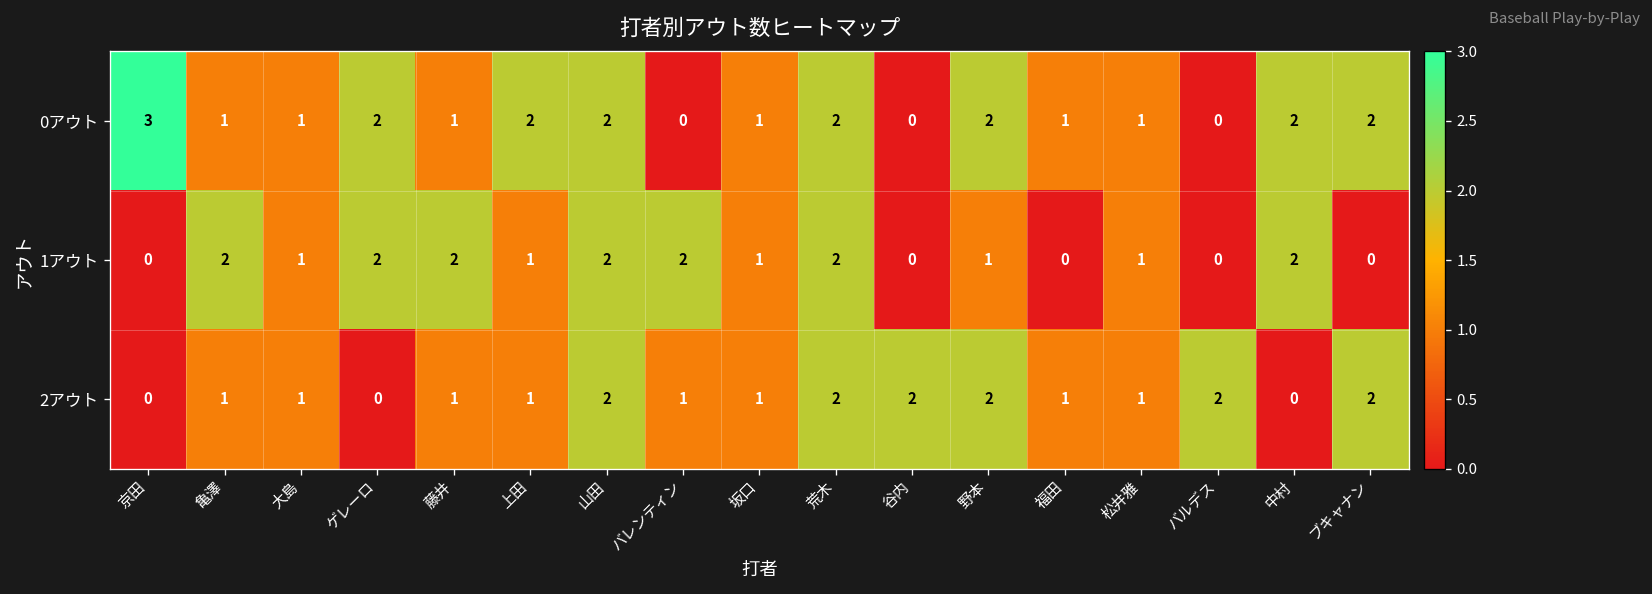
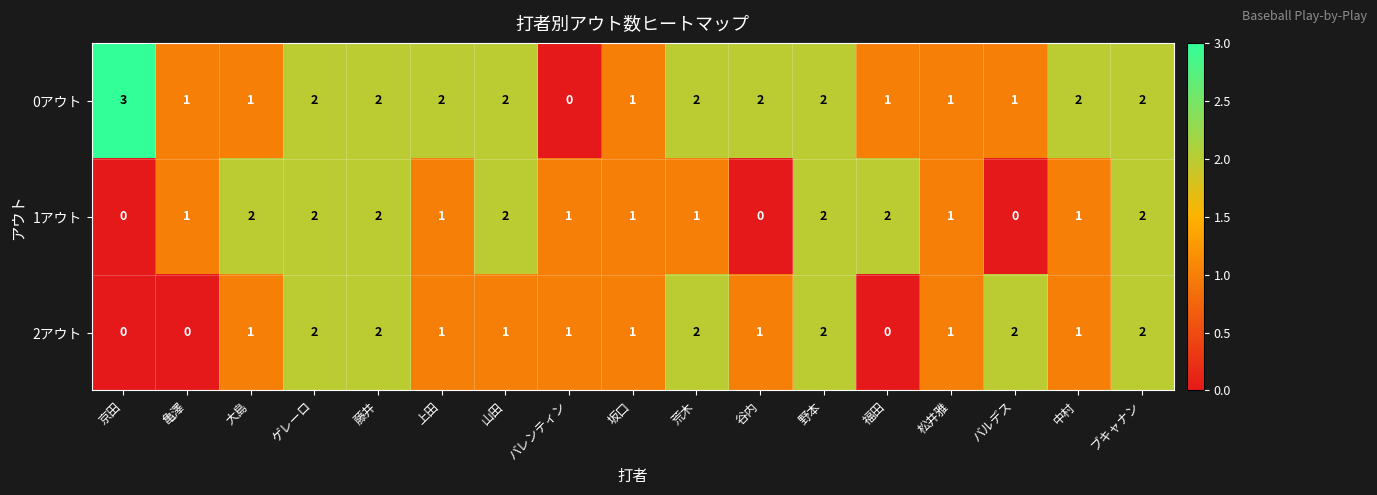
  {
    "0アウト": {
      "京田": 3,
      "亀澤": 1,
      "大島": 1,
      "ゲレーロ": 2,
-     "藤井": 1,
+     "藤井": 2,
      "上田": 2,
      "山田": 2,
      "バレンティン": 0,
      "坂口": 1,
      "荒木": 2,
-     "谷内": 0,
+     "谷内": 2,
      "野本": 2,
      "福田": 1,
      "松井雅": 1,
-     "バルデス": 0,
+     "バルデス": 1,
      "中村": 2,
      "ブキャナン": 2
    },
    "1アウト": {
      "京田": 0,
-     "亀澤": 2,
-     "大島": 1,
+     "亀澤": 1,
+     "大島": 2,
      "ゲレーロ": 2,
      "藤井": 2,
      "上田": 1,
      "山田": 2,
-     "バレンティン": 2,
+     "バレンティン": 1,
      "坂口": 1,
-     "荒木": 2,
+     "荒木": 1,
      "谷内": 0,
-     "野本": 1,
-     "福田": 0,
+     "野本": 2,
+     "福田": 2,
      "松井雅": 1,
      "バルデス": 0,
-     "中村": 2,
-     "ブキャナン": 0
+     "中村": 1,
+     "ブキャナン": 2
    },
    "2アウト": {
      "京田": 0,
-     "亀澤": 1,
+     "亀澤": 0,
      "大島": 1,
-     "ゲレーロ": 0,
-     "藤井": 1,
+     "ゲレーロ": 2,
+     "藤井": 2,
      "上田": 1,
-     "山田": 2,
+     "山田": 1,
      "バレンティン": 1,
      "坂口": 1,
      "荒木": 2,
-     "谷内": 2,
+     "谷内": 1,
      "野本": 2,
-     "福田": 1,
+     "福田": 0,
      "松井雅": 1,
      "バルデス": 2,
-     "中村": 0,
+     "中村": 1,
      "ブキャナン": 2
    }
  }
